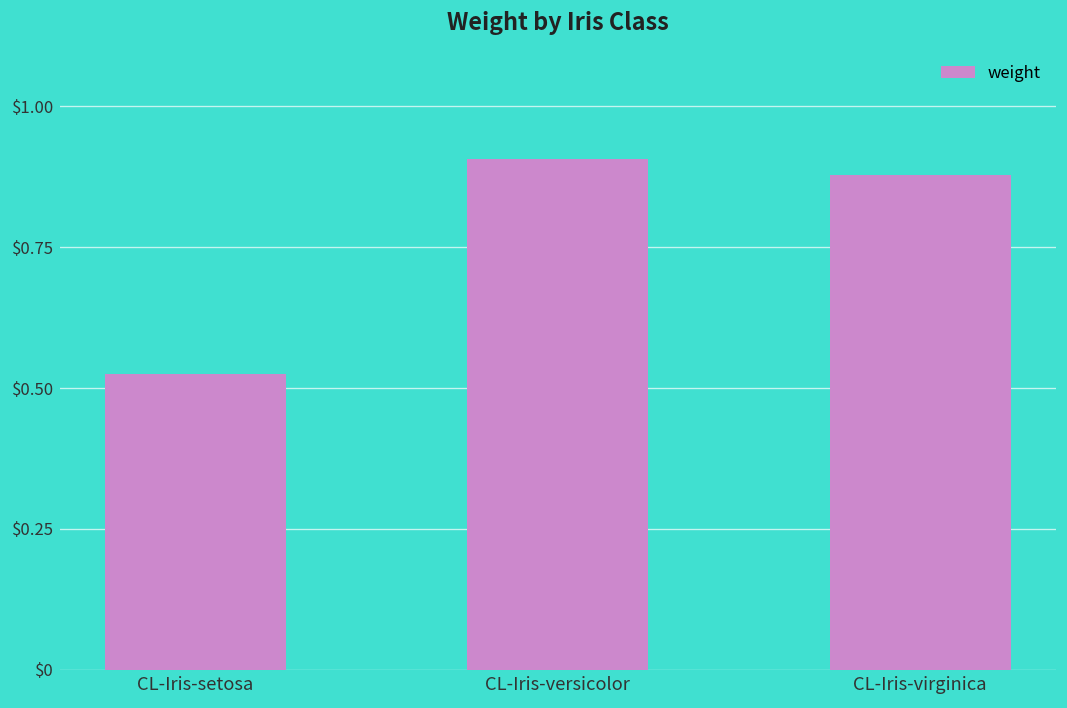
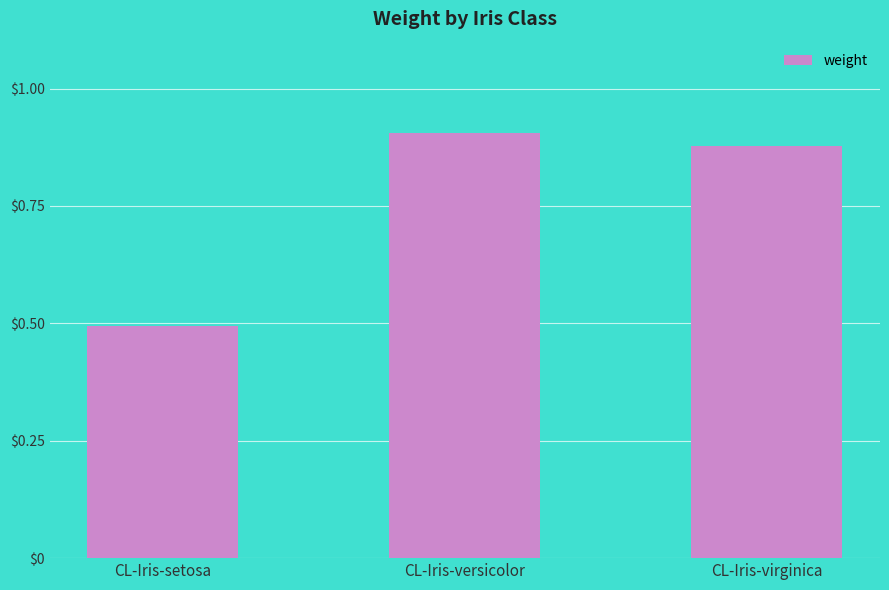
  {
-   "CL-Iris-setosa": "$0.53",
+   "CL-Iris-setosa": "$0.50",
    "CL-Iris-versicolor": "$0.91",
    "CL-Iris-virginica": "$0.88"
  }
